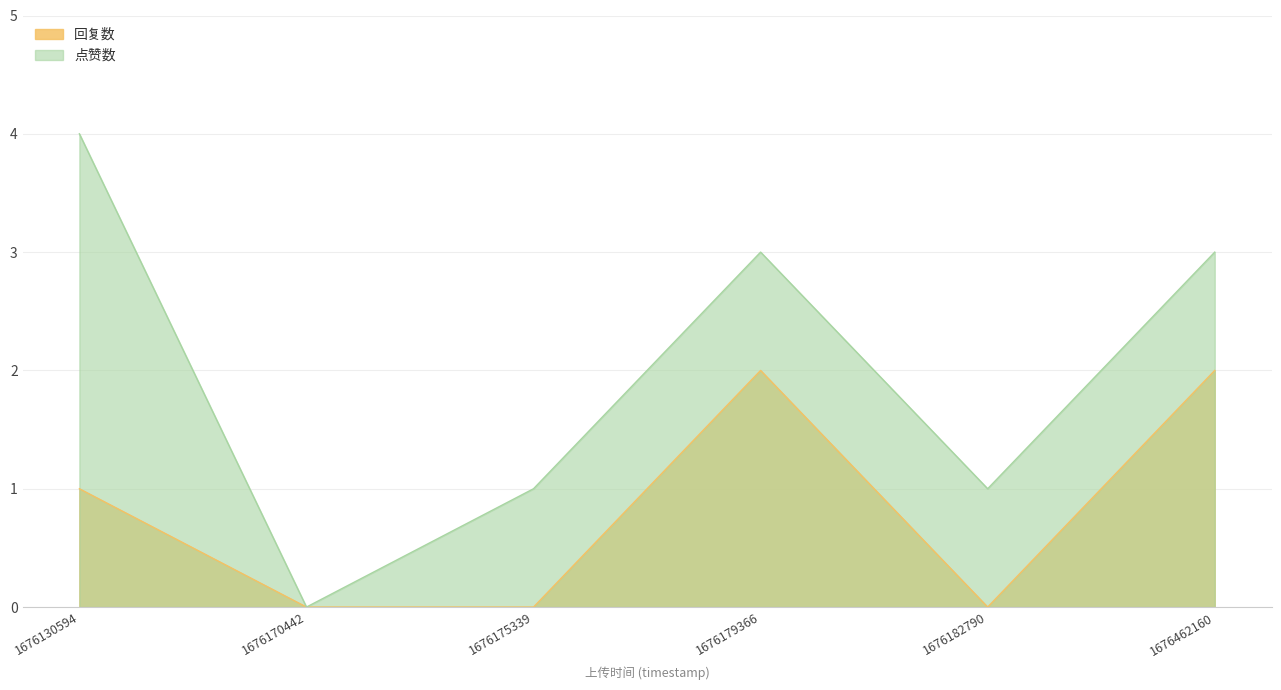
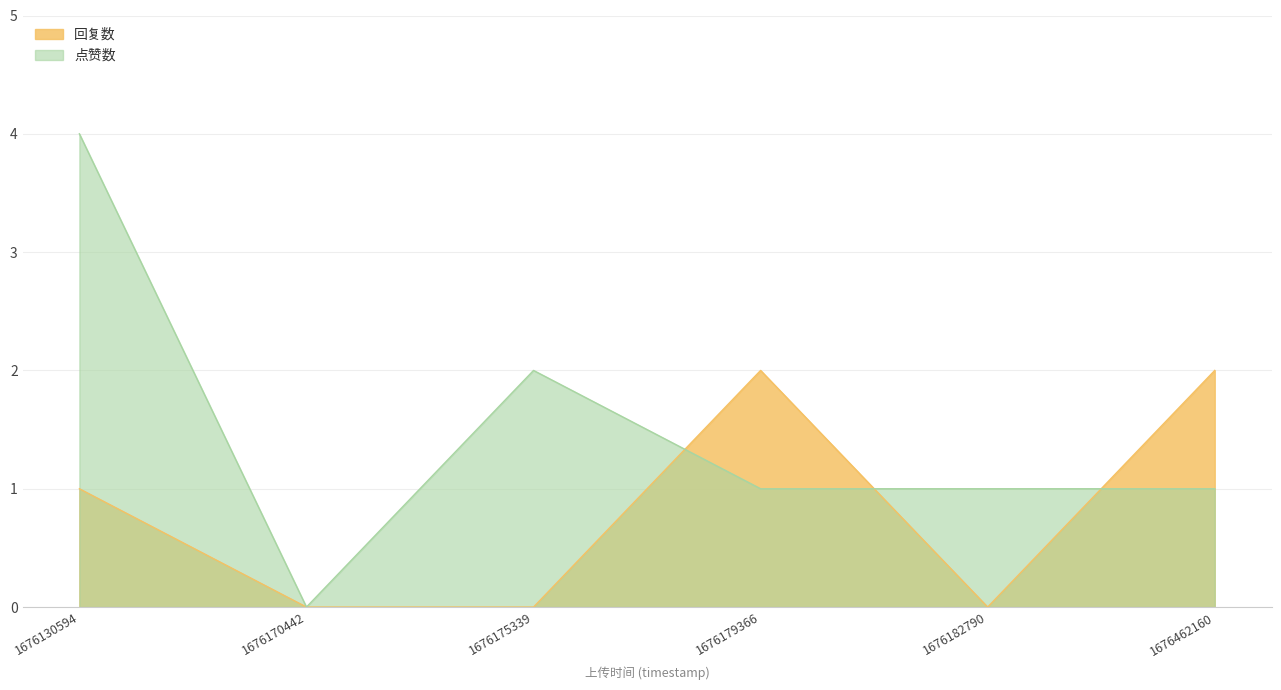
  {
    "回复数": {
      "1676130594": 1,
      "1676175339": 0,
      "1676179366": 2,
      "1676182790": 0,
      "1676462160": 2
    },
    "点赞数": {
      "1676130594": 4,
-     "1676175339": 1,
-     "1676179366": 3,
+     "1676175339": 2,
+     "1676179366": 1,
      "1676182790": 1,
-     "1676462160": 3
+     "1676462160": 1
    }
  }
